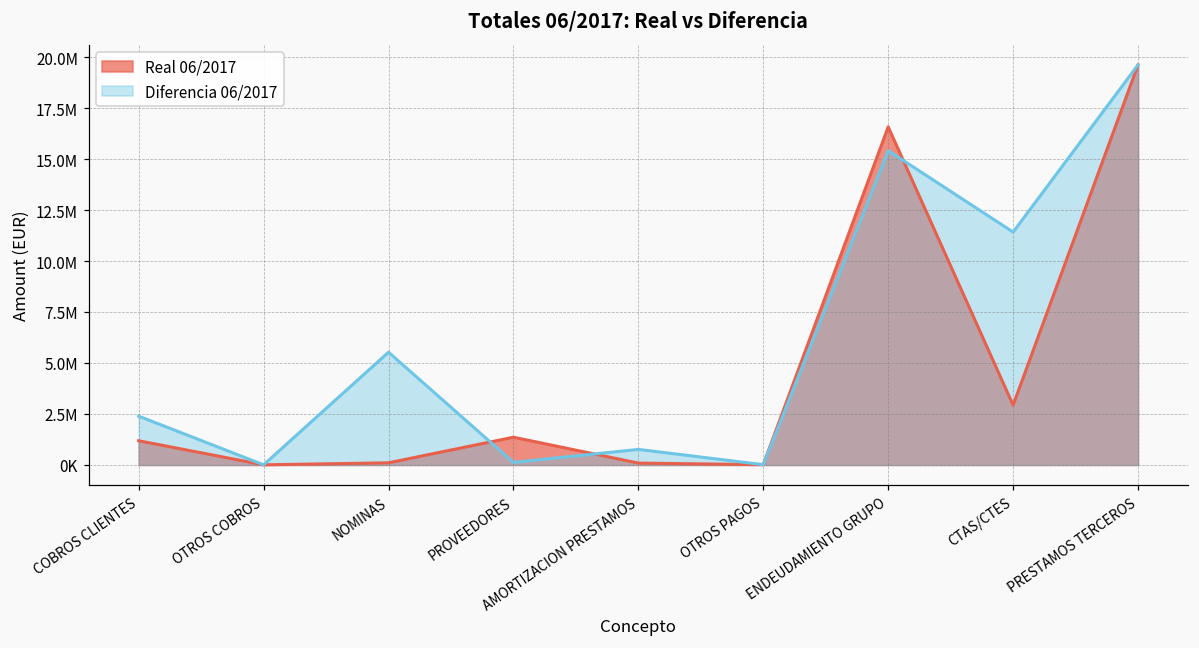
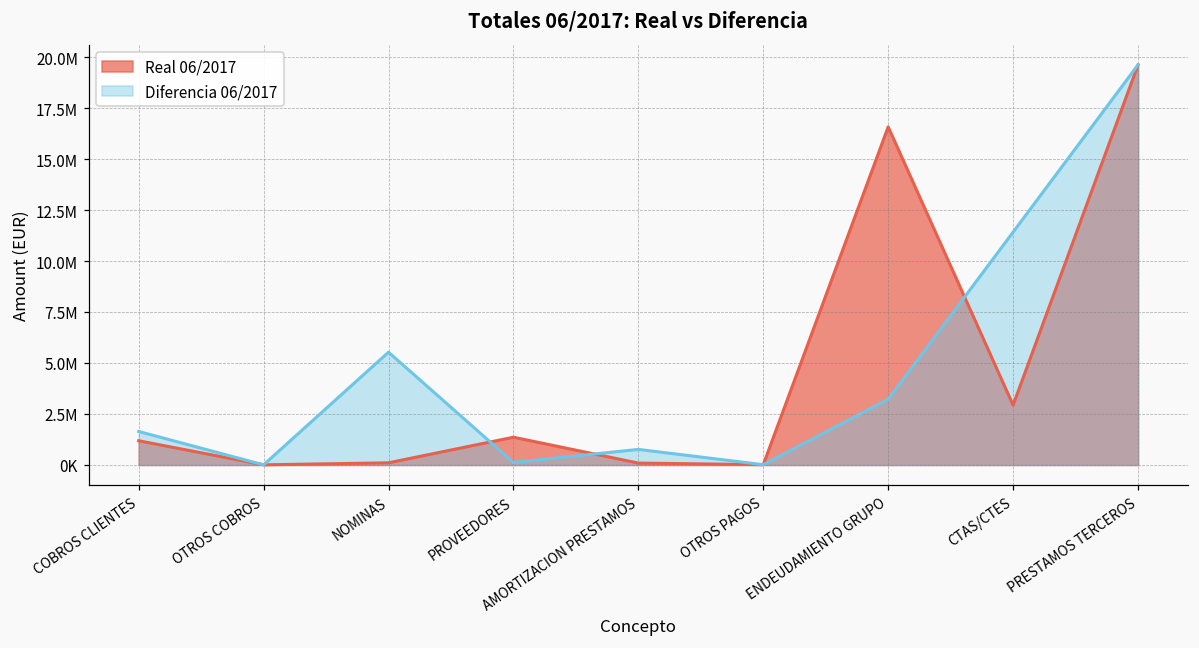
  {
    "Real 06/2017": {
      "COBROS CLIENTES": 1200000,
      "NOMINAS": 100000,
      "PROVEEDORES": 1400000,
      "AMORTIZACION PRESTAMOS": 100000,
      "ENDEUDAMIENTO GRUPO": 16600000,
      "CTAS/CTES": 2900000
    },
    "Diferencia 06/2017": {
-     "COBROS CLIENTES": 2400000,
+     "COBROS CLIENTES": 1600000,
      "NOMINAS": 5500000,
      "PROVEEDORES": 100000,
      "AMORTIZACION PRESTAMOS": 800000,
-     "ENDEUDAMIENTO GRUPO": 15400000,
+     "ENDEUDAMIENTO GRUPO": 3200000,
      "CTAS/CTES": 11400000
    }
  }
